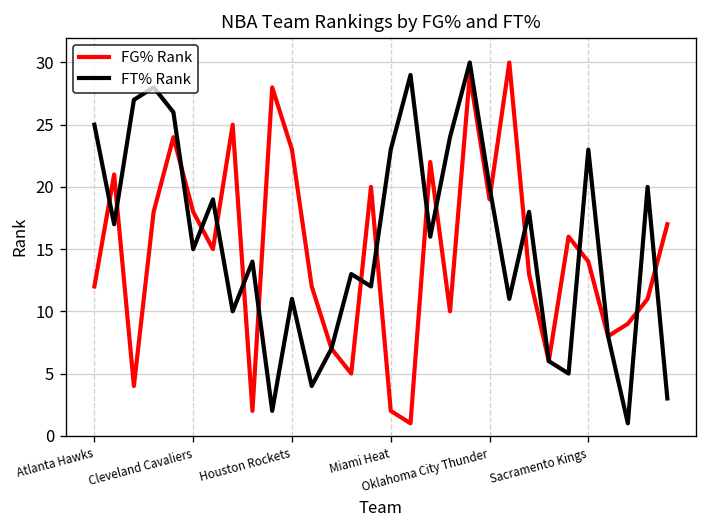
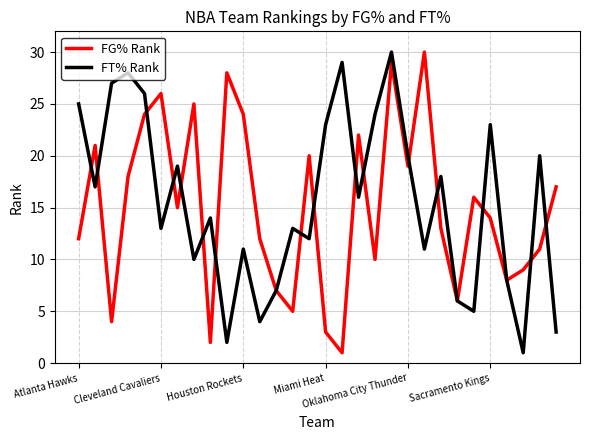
  {
    "FG% Rank": {
      "Atlanta Hawks": 12,
-     "Cleveland Cavaliers": 18,
-     "Houston Rockets": 23,
-     "Miami Heat": 2,
+     "Cleveland Cavaliers": 26,
+     "Houston Rockets": 24,
+     "Miami Heat": 3,
      "Oklahoma City Thunder": 19,
      "Sacramento Kings": 14
    },
    "FT% Rank": {
      "Atlanta Hawks": 25,
-     "Cleveland Cavaliers": 15,
+     "Cleveland Cavaliers": 13,
      "Houston Rockets": 11,
      "Miami Heat": 23,
      "Oklahoma City Thunder": 20,
      "Sacramento Kings": 23
    }
  }
